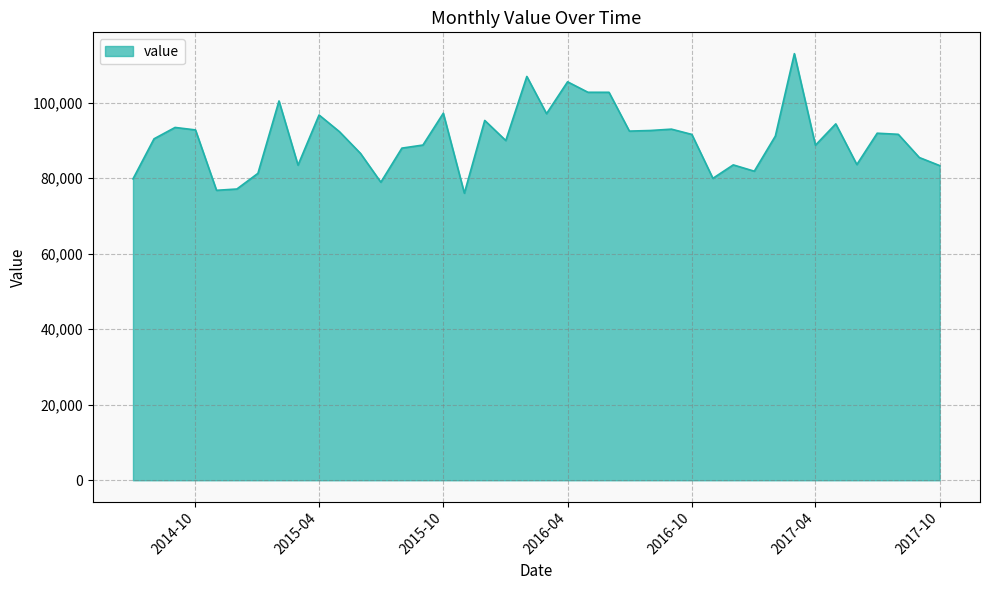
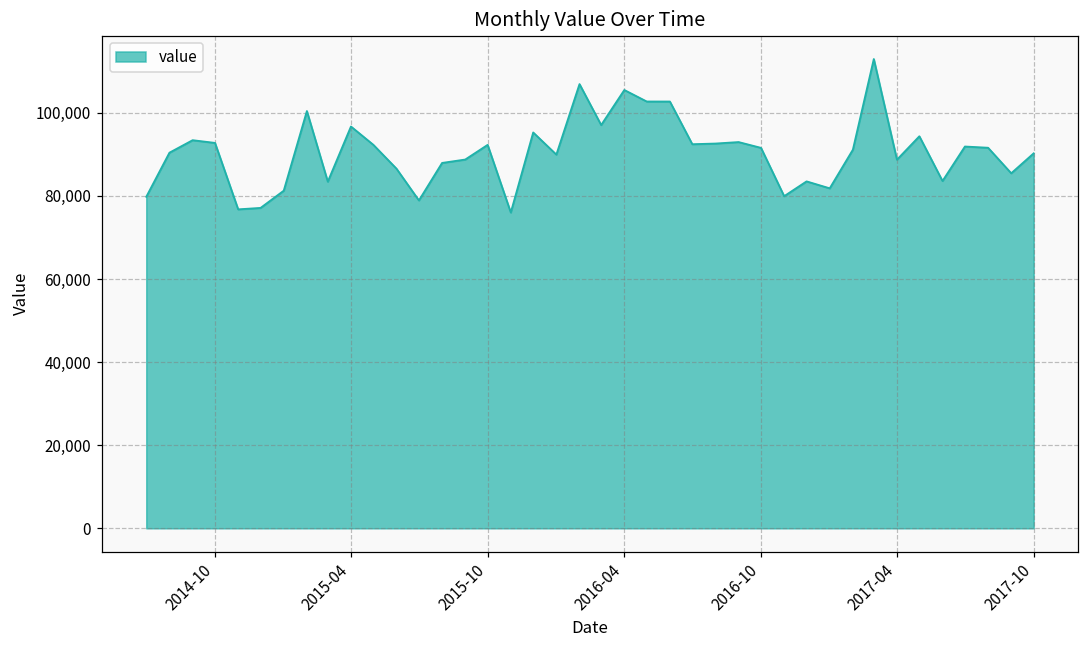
  {
    "2014-10": "93,000",
    "2015-04": "97,000",
-   "2015-10": "97,000",
+   "2015-10": "92,000",
    "2016-04": "106,000",
    "2016-10": "92,000",
    "2017-04": "89,000",
-   "2017-10": "83,000"
+   "2017-10": "90,000"
  }
